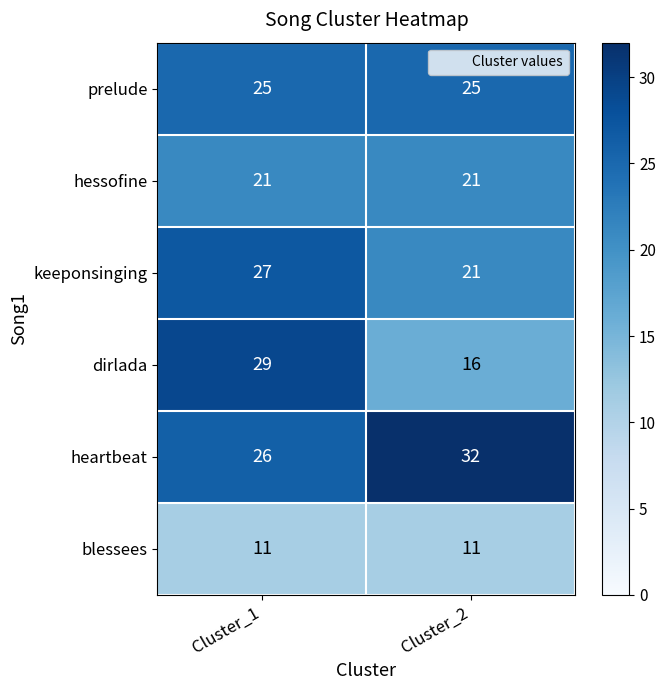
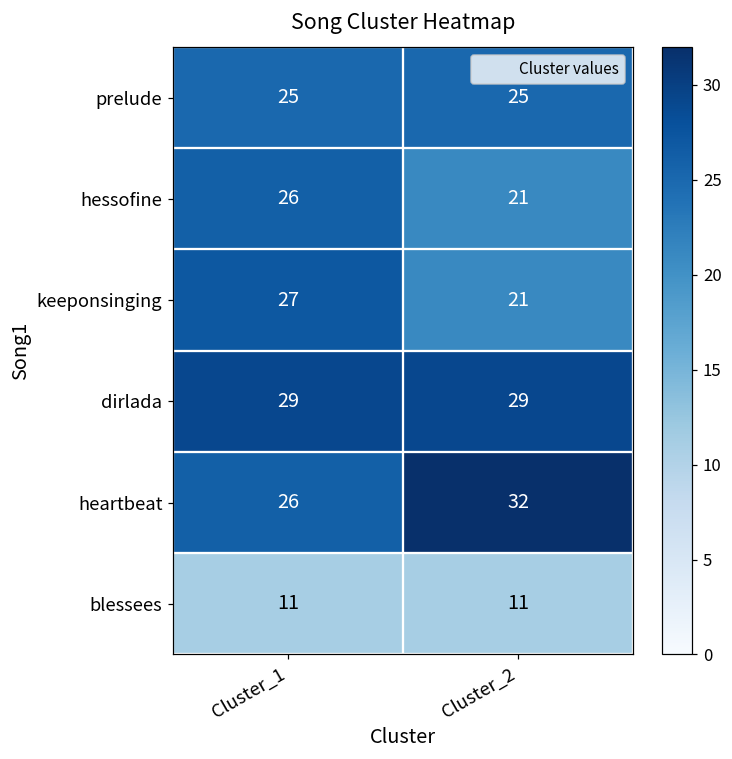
  {
    "prelude": {
      "Cluster_1": 25,
      "Cluster_2": 25
    },
    "hessofine": {
-     "Cluster_1": 21,
+     "Cluster_1": 26,
      "Cluster_2": 21
    },
    "keeponsinging": {
      "Cluster_1": 27,
      "Cluster_2": 21
    },
    "dirlada": {
      "Cluster_1": 29,
-     "Cluster_2": 16
+     "Cluster_2": 29
    },
    "heartbeat": {
      "Cluster_1": 26,
      "Cluster_2": 32
    },
    "blessees": {
      "Cluster_1": 11,
      "Cluster_2": 11
    }
  }
